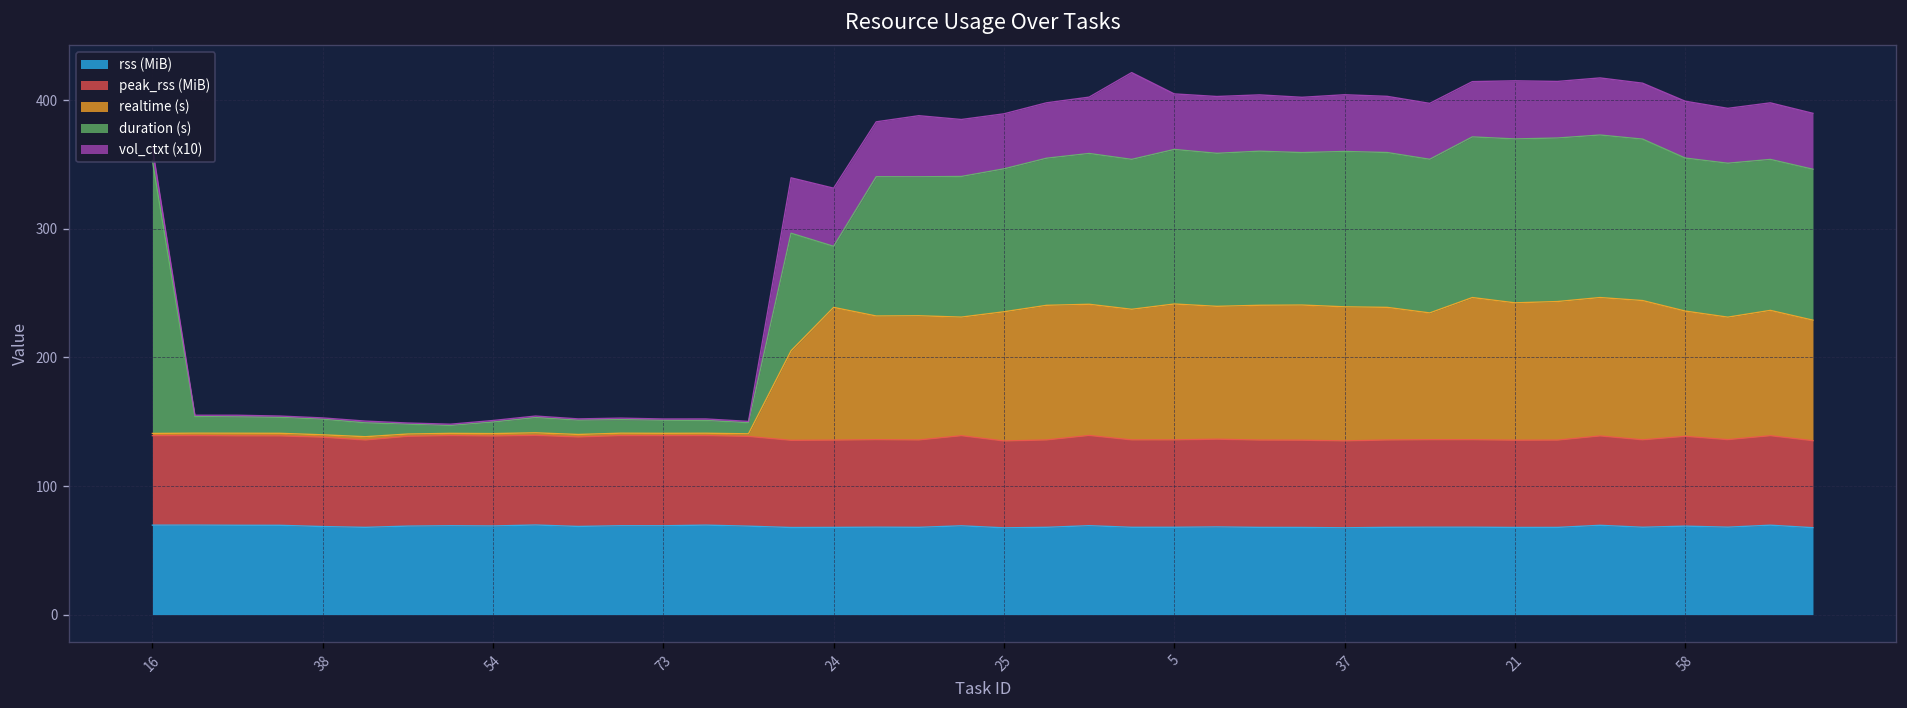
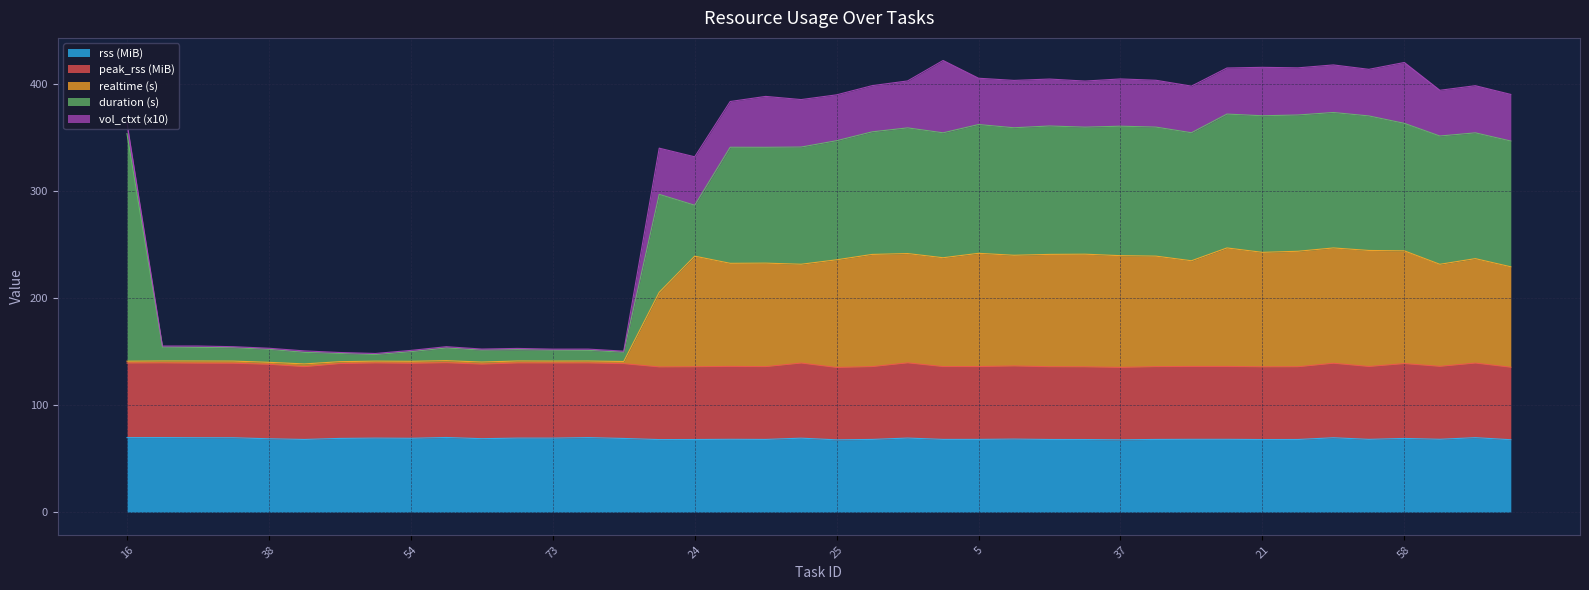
  {
    "rss (MiB)": {
      "16": 70,
      "54": 69,
      "73": 69,
      "24": 68,
      "58": 69
    },
    "peak_rss (MiB)": {
      "24": 68,
      "58": 70
    },
    "realtime (s)": {
      "24": 103,
-     "58": 97
+     "58": 105
    },
    "duration (s)": {
      "16": 212,
      "24": 48,
      "58": 119
    },
    "vol_ctxt (x10)": {
      "24": 45,
-     "58": 44
+     "58": 57
    }
  }
